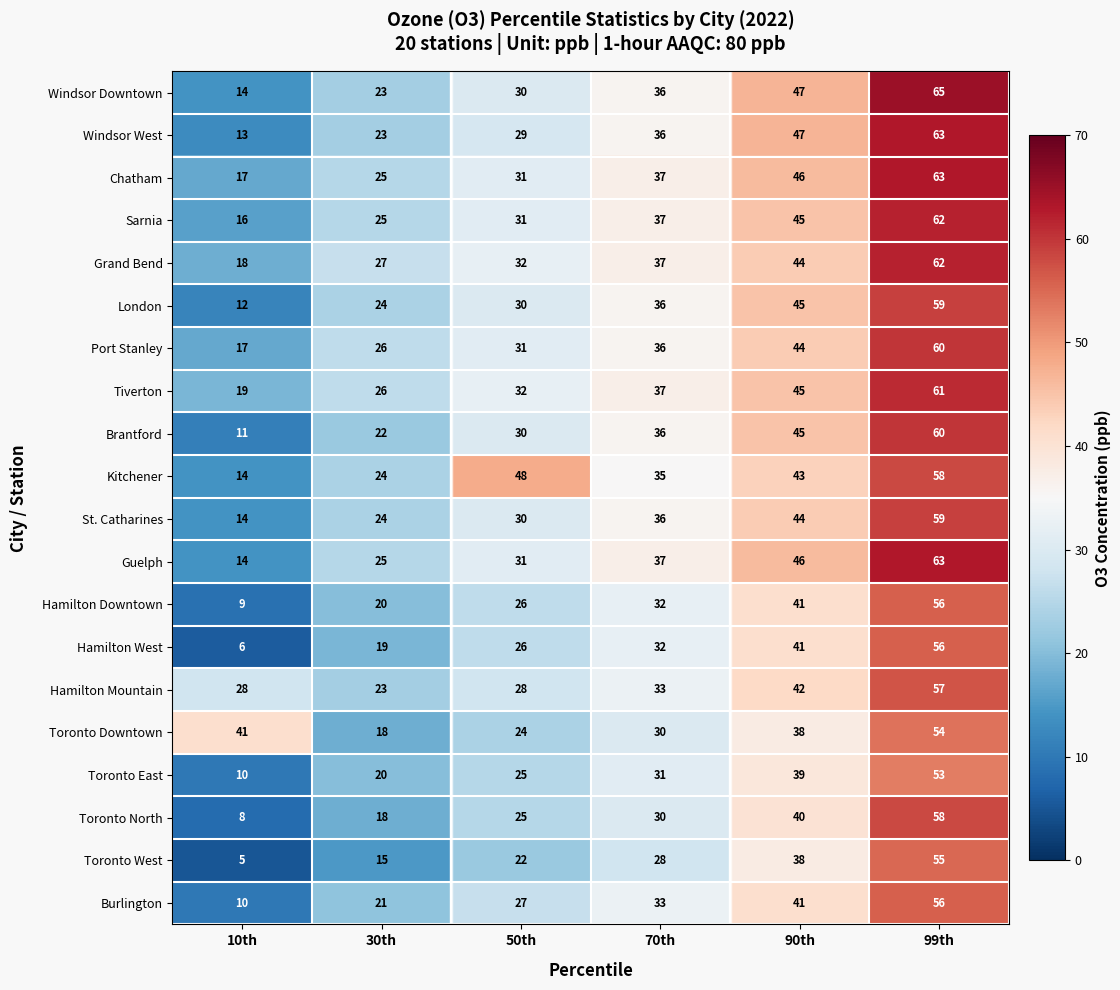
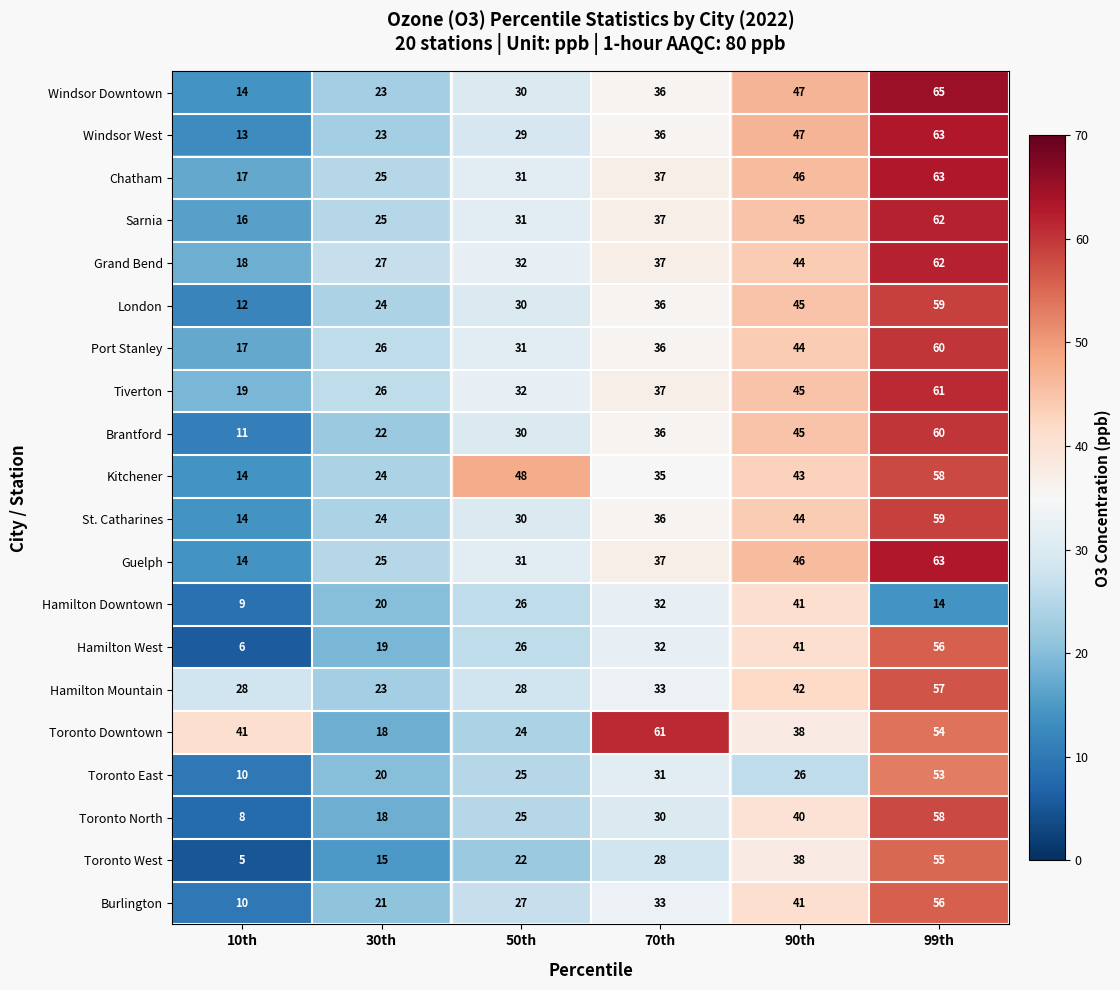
  {
    "Windsor Downtown": {
      "10th": 14,
      "30th": 23,
      "50th": 30,
      "70th": 36,
      "90th": 47,
      "99th": 65
    },
    "Windsor West": {
      "10th": 13,
      "30th": 23,
      "50th": 29,
      "70th": 36,
      "90th": 47,
      "99th": 63
    },
    "Chatham": {
      "10th": 17,
      "30th": 25,
      "50th": 31,
      "70th": 37,
      "90th": 46,
      "99th": 63
    },
    "Sarnia": {
      "10th": 16,
      "30th": 25,
      "50th": 31,
      "70th": 37,
      "90th": 45,
      "99th": 62
    },
    "Grand Bend": {
      "10th": 18,
      "30th": 27,
      "50th": 32,
      "70th": 37,
      "90th": 44,
      "99th": 62
    },
    "London": {
      "10th": 12,
      "30th": 24,
      "50th": 30,
      "70th": 36,
      "90th": 45,
      "99th": 59
    },
    "Port Stanley": {
      "10th": 17,
      "30th": 26,
      "50th": 31,
      "70th": 36,
      "90th": 44,
      "99th": 60
    },
    "Tiverton": {
      "10th": 19,
      "30th": 26,
      "50th": 32,
      "70th": 37,
      "90th": 45,
      "99th": 61
    },
    "Brantford": {
      "10th": 11,
      "30th": 22,
      "50th": 30,
      "70th": 36,
      "90th": 45,
      "99th": 60
    },
    "Kitchener": {
      "10th": 14,
      "30th": 24,
      "50th": 48,
      "70th": 35,
      "90th": 43,
      "99th": 58
    },
    "St. Catharines": {
      "10th": 14,
      "30th": 24,
      "50th": 30,
      "70th": 36,
      "90th": 44,
      "99th": 59
    },
    "Guelph": {
      "10th": 14,
      "30th": 25,
      "50th": 31,
      "70th": 37,
      "90th": 46,
      "99th": 63
    },
    "Hamilton Downtown": {
      "10th": 9,
      "30th": 20,
      "50th": 26,
      "70th": 32,
      "90th": 41,
-     "99th": 56
+     "99th": 14
    },
    "Hamilton West": {
      "10th": 6,
      "30th": 19,
      "50th": 26,
      "70th": 32,
      "90th": 41,
      "99th": 56
    },
    "Hamilton Mountain": {
      "10th": 28,
      "30th": 23,
      "50th": 28,
      "70th": 33,
      "90th": 42,
      "99th": 57
    },
    "Toronto Downtown": {
      "10th": 41,
      "30th": 18,
      "50th": 24,
-     "70th": 30,
+     "70th": 61,
      "90th": 38,
      "99th": 54
    },
    "Toronto East": {
      "10th": 10,
      "30th": 20,
      "50th": 25,
      "70th": 31,
-     "90th": 39,
+     "90th": 26,
      "99th": 53
    },
    "Toronto North": {
      "10th": 8,
      "30th": 18,
      "50th": 25,
      "70th": 30,
      "90th": 40,
      "99th": 58
    },
    "Toronto West": {
      "10th": 5,
      "30th": 15,
      "50th": 22,
      "70th": 28,
      "90th": 38,
      "99th": 55
    },
    "Burlington": {
      "10th": 10,
      "30th": 21,
      "50th": 27,
      "70th": 33,
      "90th": 41,
      "99th": 56
    }
  }
